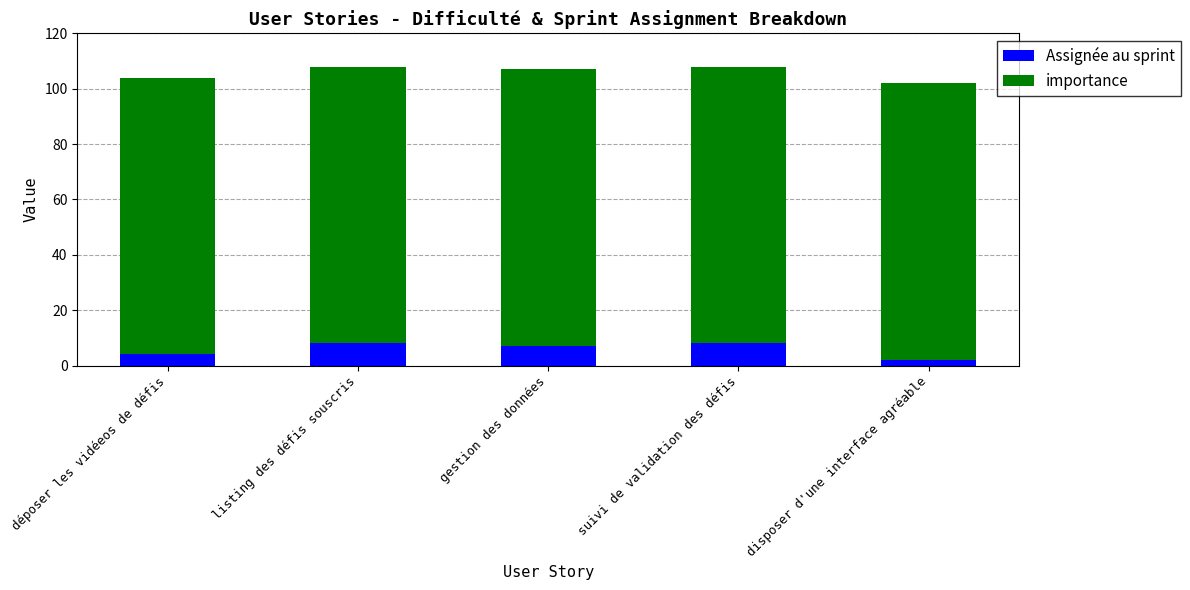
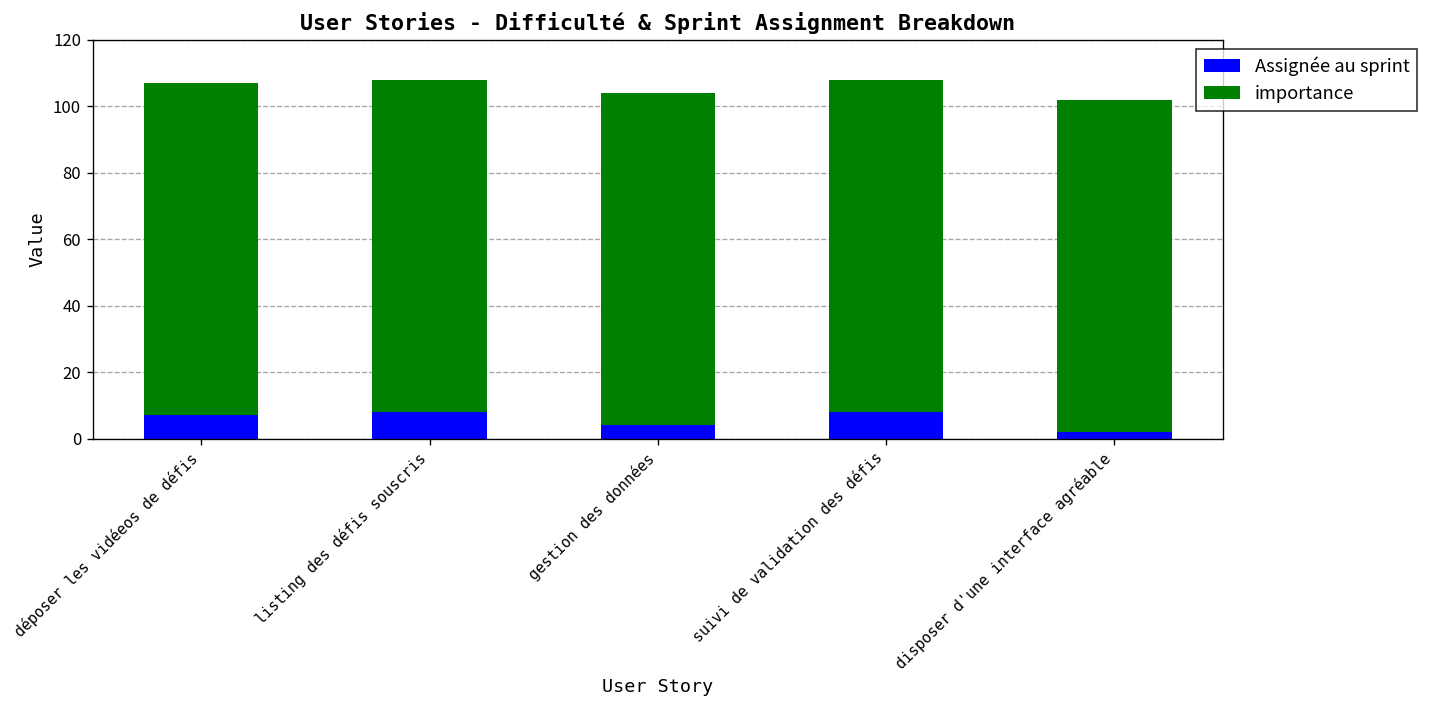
  {
    "Assignée au sprint": {
-     "déposer les vidéeos de défis": 4,
+     "déposer les vidéeos de défis": 7,
      "listing des défis souscris": 8,
-     "gestion des données": 7,
+     "gestion des données": 4,
      "suivi de validation des défis": 8,
      "disposer d'une interface agréable": 2
    },
    "importance": {
      "déposer les vidéeos de défis": 100,
      "listing des défis souscris": 100,
      "gestion des données": 100,
      "suivi de validation des défis": 100,
      "disposer d'une interface agréable": 100
    }
  }
